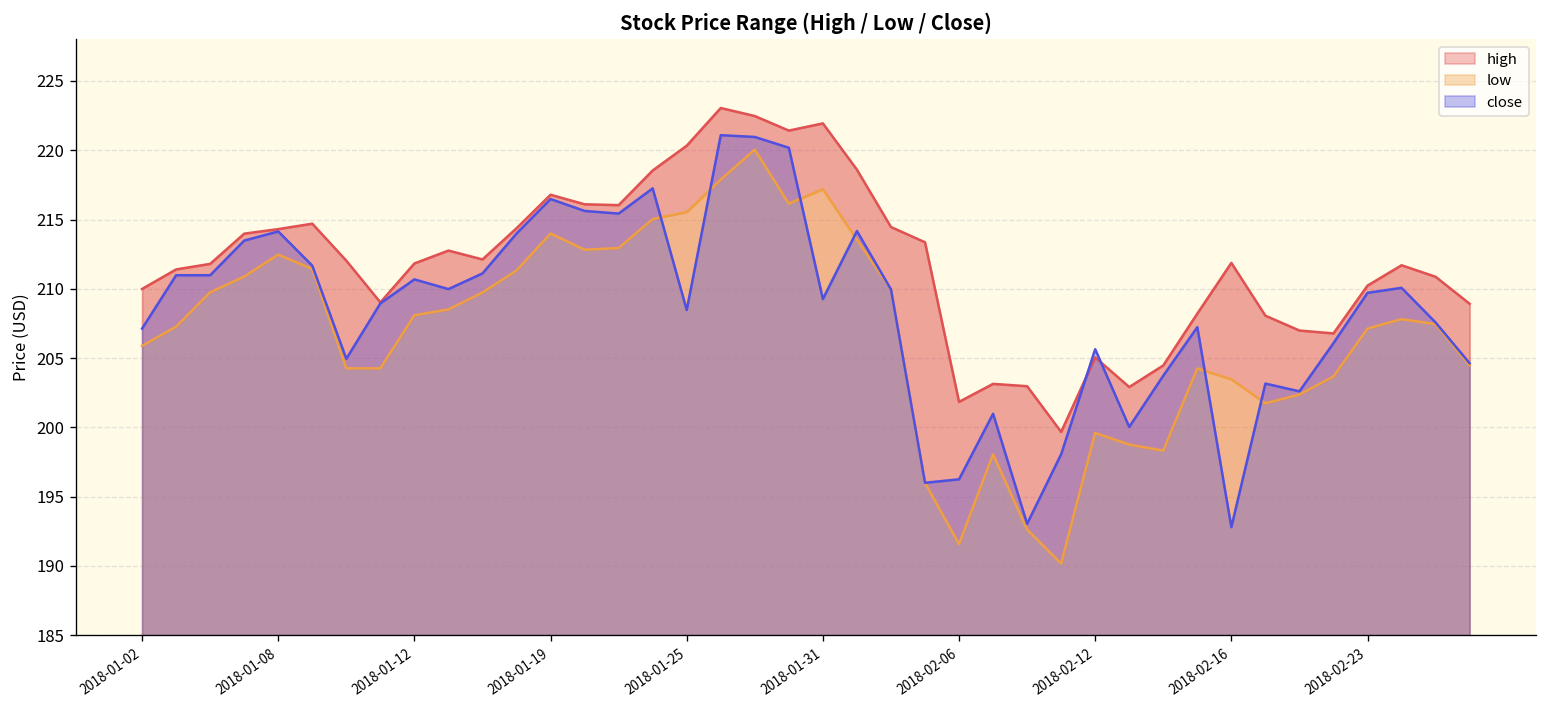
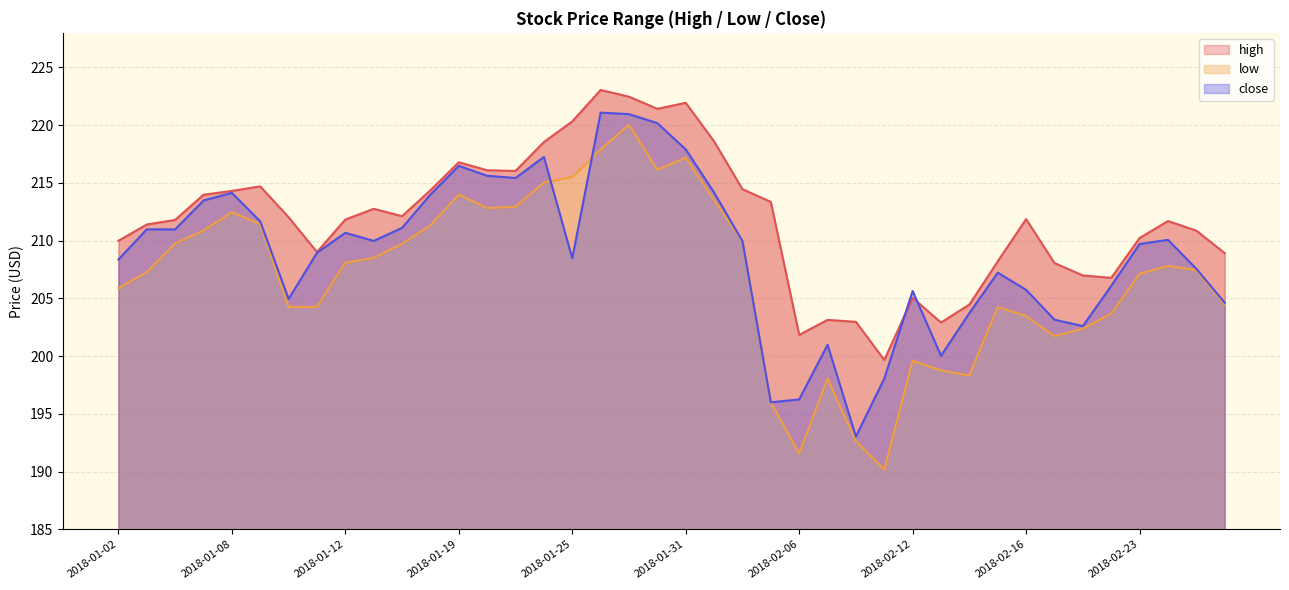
  {
    "close": {
-     "2018-01-02": 207.1,
+     "2018-01-02": 208.4,
      "2018-01-12": 210.7,
      "2018-01-19": 216.5,
      "2018-01-25": 208.5,
-     "2018-01-31": 209.3,
+     "2018-01-31": 217.9,
      "2018-02-06": 196.3,
      "2018-02-12": 205.6,
-     "2018-02-16": 192.8,
+     "2018-02-16": 205.7,
      "2018-02-23": 209.7
    }
  }
